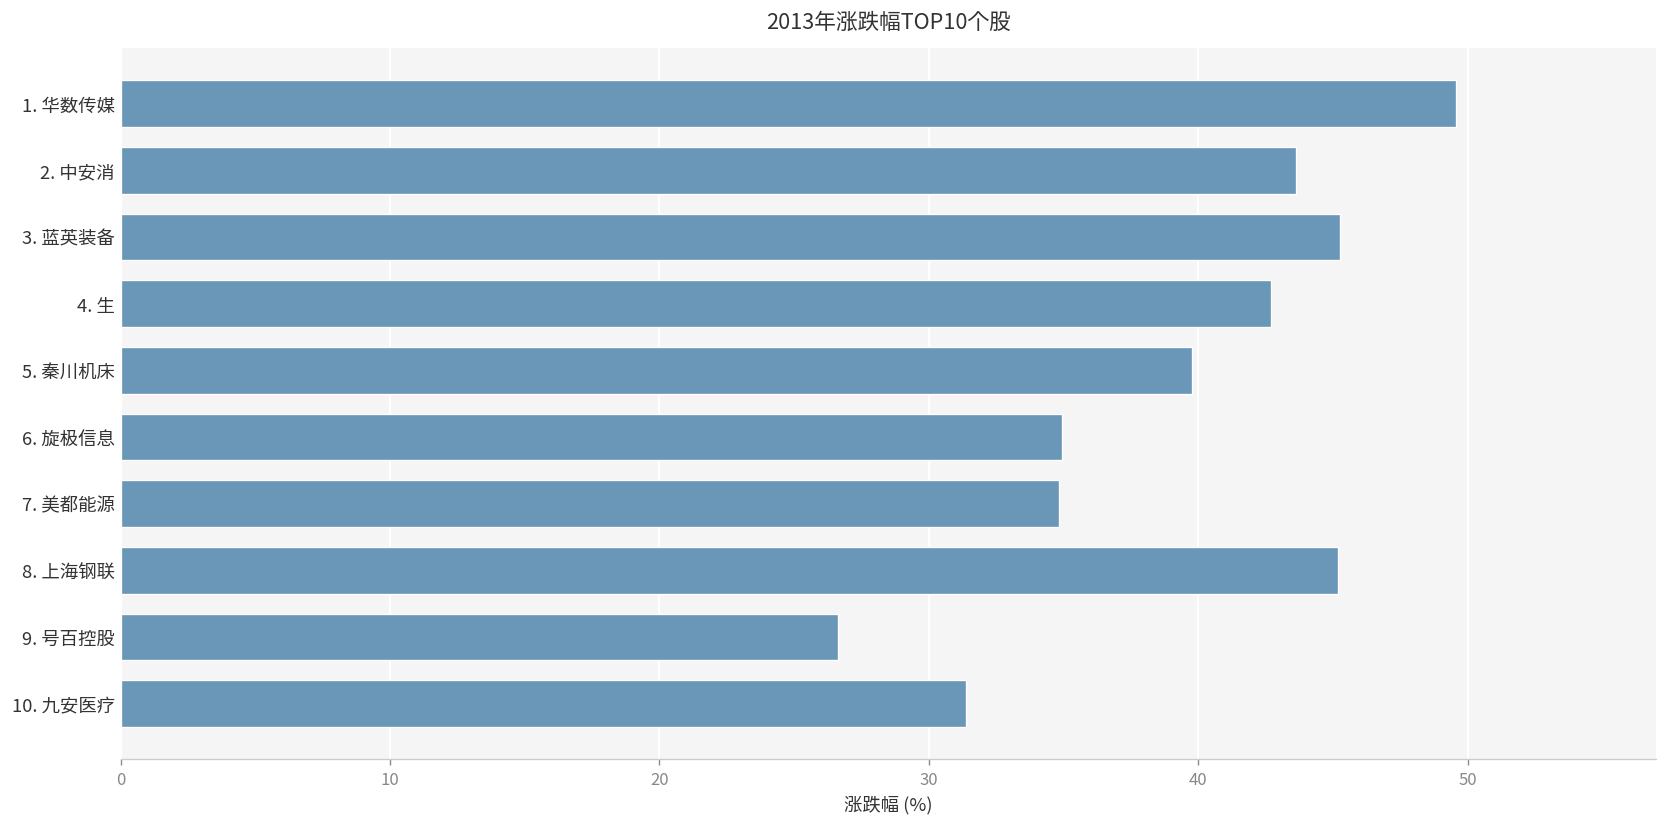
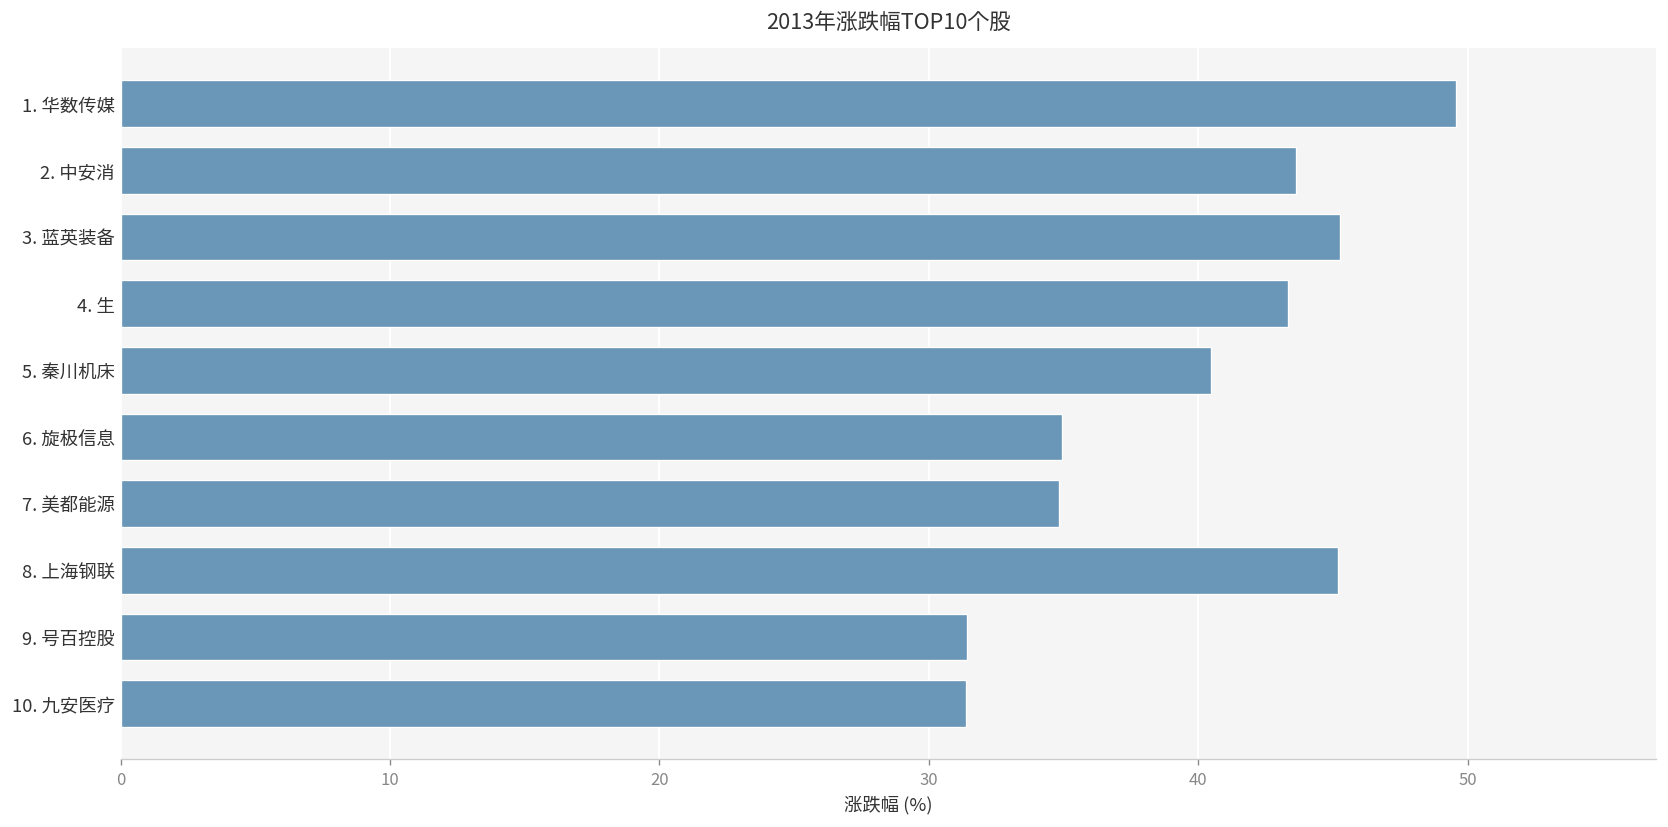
  {
    "1. 华数传媒": 49.6,
    "2. 中安消": 43.6,
    "3. 蓝英装备": 45.3,
-   "4. 生": 42.7,
-   "5. 秦川机床": 39.8,
+   "4. 生": 43.3,
+   "5. 秦川机床": 40.5,
    "6. 旋极信息": 35.0,
    "7. 美都能源": 34.8,
    "8. 上海钢联": 45.2,
-   "9. 号百控股": 26.6,
+   "9. 号百控股": 31.4,
    "10. 九安医疗": 31.4
  }
